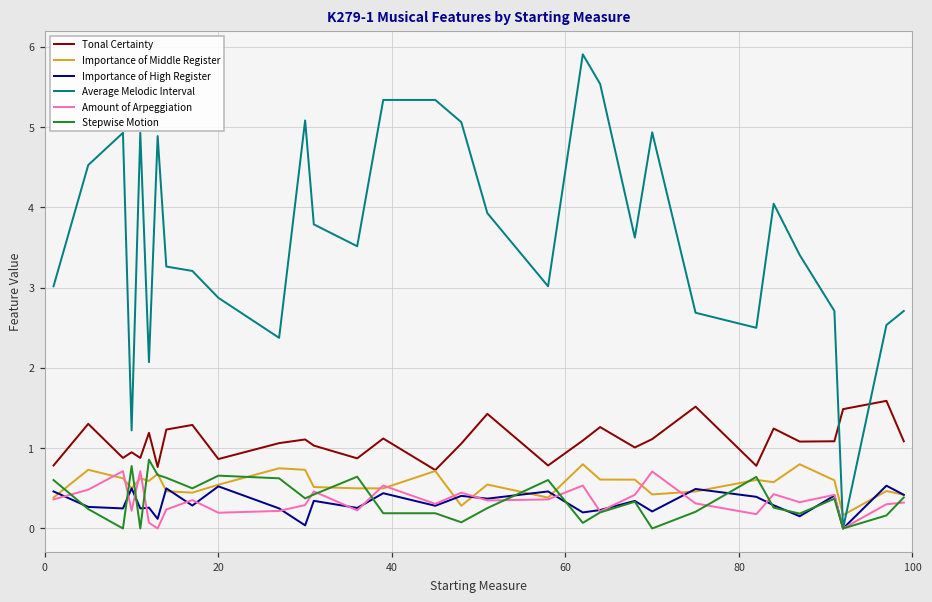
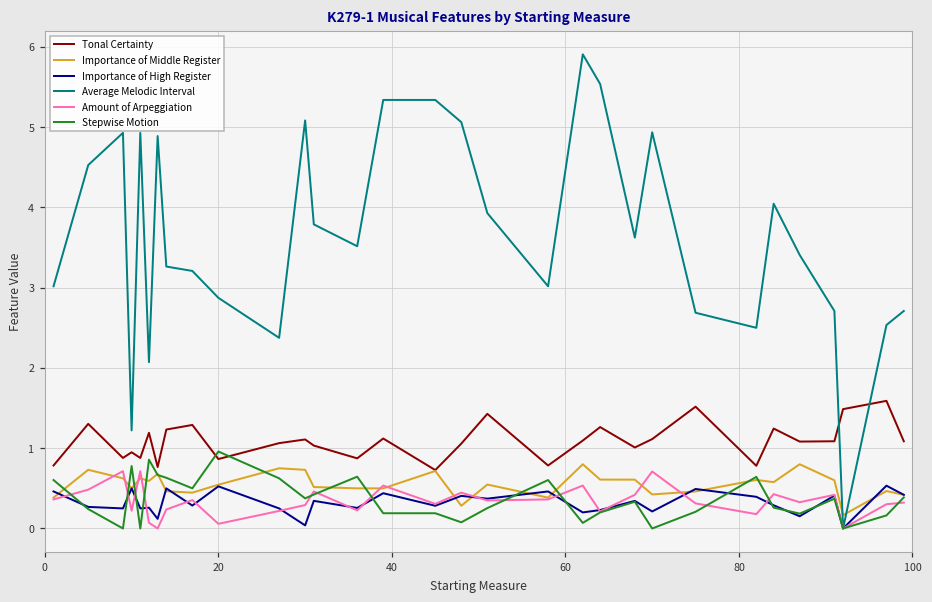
  {
    "Tonal Certainty": {
      "20": 0.9
    },
    "Average Melodic Interval": {
      "20": 2.9
    },
    "Amount of Arpeggiation": {
-     "20": 0.2
+     "20": 0.1
    },
    "Stepwise Motion": {
-     "20": 0.7
+     "20": 1.0
    }
  }
